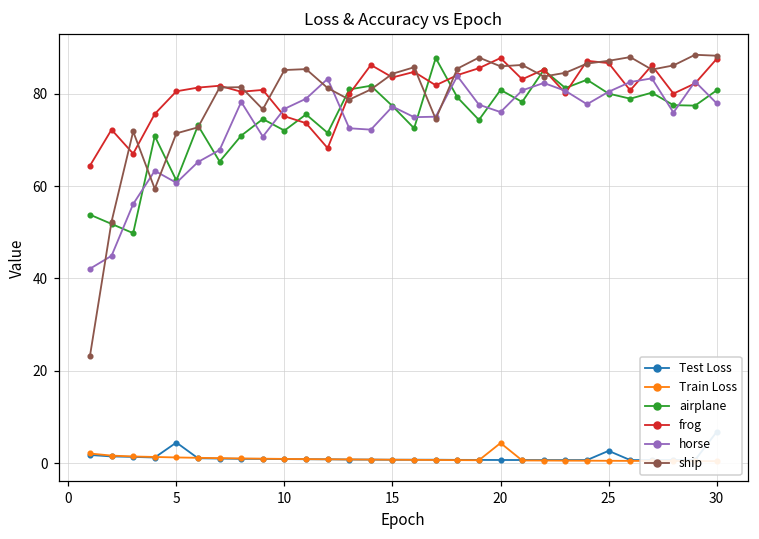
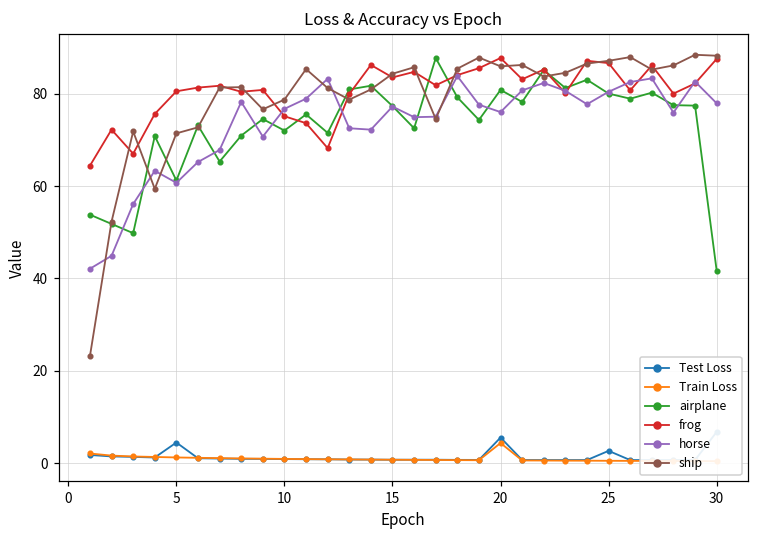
  {
    "Test Loss": {
      "5": 4,
-     "20": 1,
+     "20": 6,
      "25": 3
    },
    "Train Loss": {
      "5": 1,
      "20": 4,
      "25": 1
    },
    "airplane": {
      "10": 72,
      "20": 81,
-     "30": 81
+     "30": 42
    },
    "frog": {
      "5": 81,
      "10": 75,
      "15": 84,
      "20": 88,
      "30": 88
    },
    "horse": {
      "10": 77,
      "20": 76,
      "30": 78
    },
    "ship": {
      "5": 71,
-     "10": 85,
+     "10": 79,
      "15": 84,
      "20": 86,
      "30": 88
    }
  }
